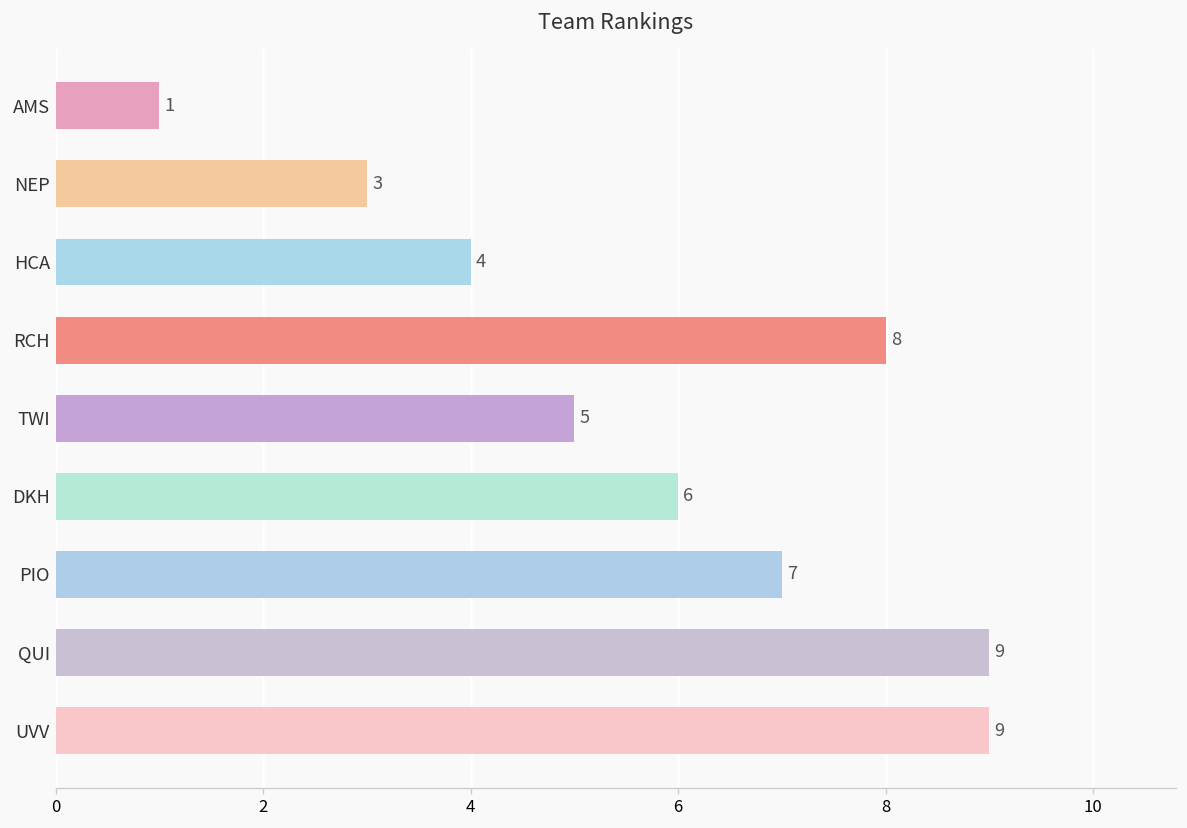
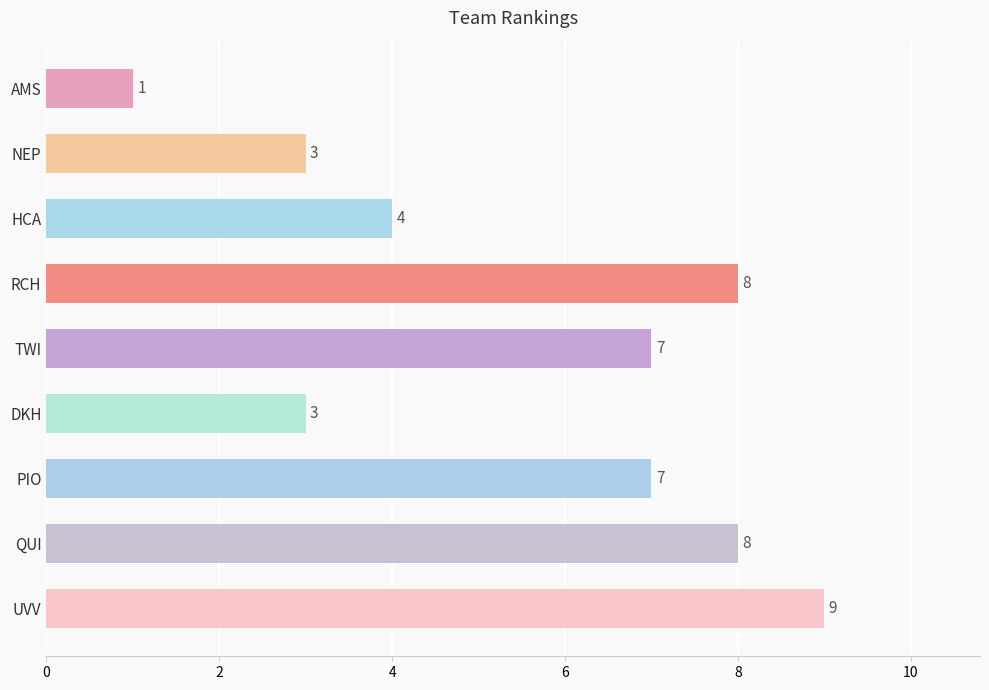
  {
    "AMS": 1,
    "NEP": 3,
    "HCA": 4,
    "RCH": 8,
-   "TWI": 5,
-   "DKH": 6,
+   "TWI": 7,
+   "DKH": 3,
    "PIO": 7,
-   "QUI": 9,
+   "QUI": 8,
    "UVV": 9
  }
